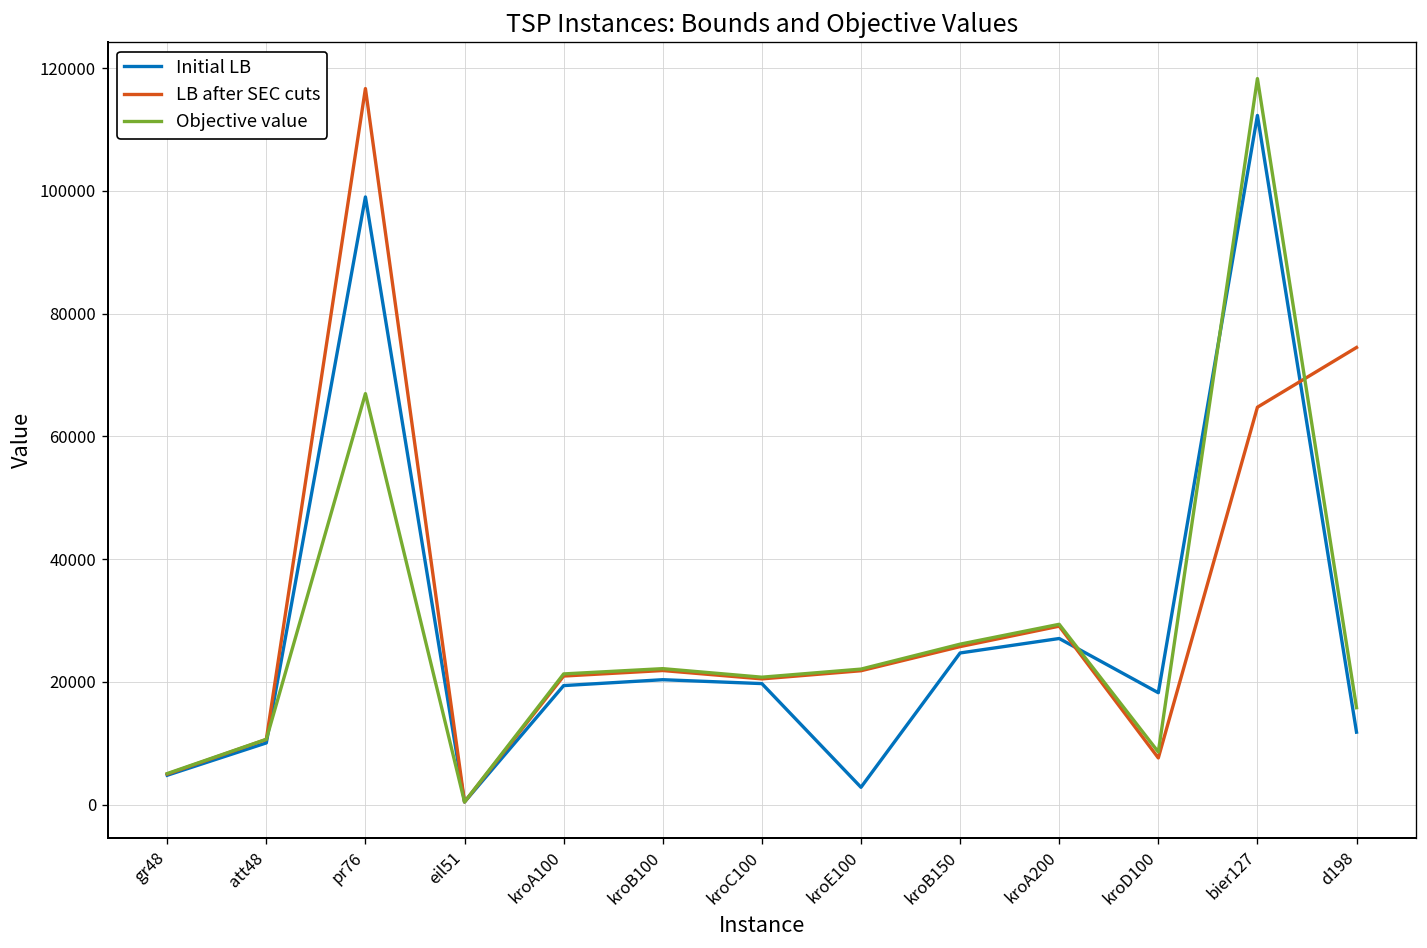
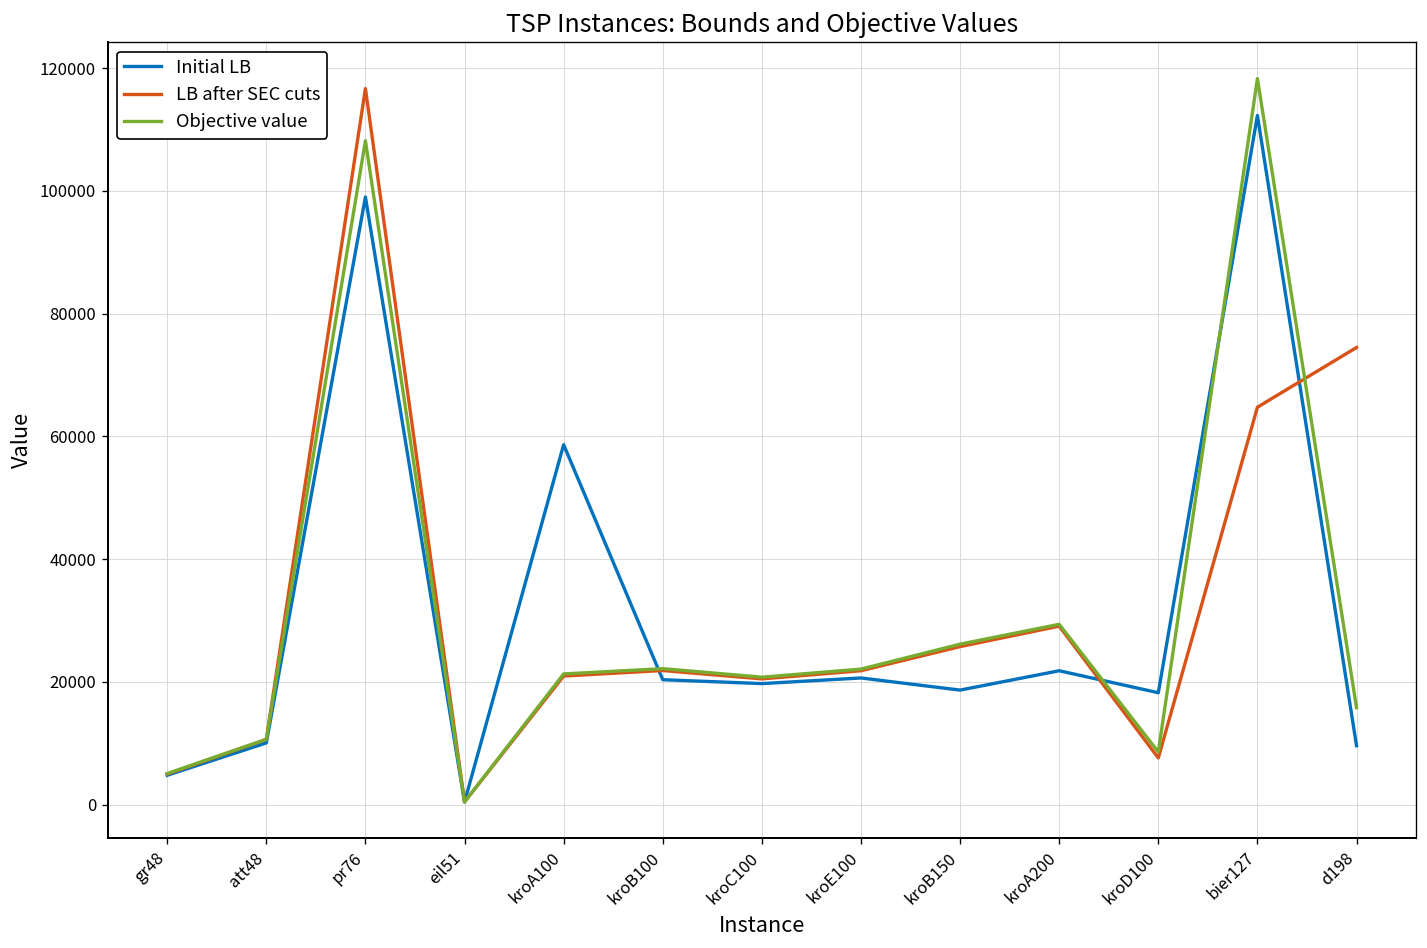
  {
    "Initial LB": {
      "att48": 10000,
      "pr76": 99000,
-     "kroA100": 19000,
+     "kroA100": 59000,
      "kroB100": 20000,
      "kroC100": 20000,
-     "kroE100": 3000,
-     "kroB150": 25000,
-     "kroA200": 27000,
+     "kroE100": 21000,
+     "kroB150": 19000,
+     "kroA200": 22000,
      "kroD100": 18000,
      "bier127": 112000,
-     "d198": 12000
+     "d198": 10000
    },
    "LB after SEC cuts": {
      "pr76": 117000,
      "kroD100": 8000,
      "bier127": 65000,
      "d198": 74000
    },
    "Objective value": {
-     "pr76": 67000,
+     "pr76": 108000,
      "kroD100": 9000,
      "bier127": 118000,
      "d198": 16000
    }
  }
